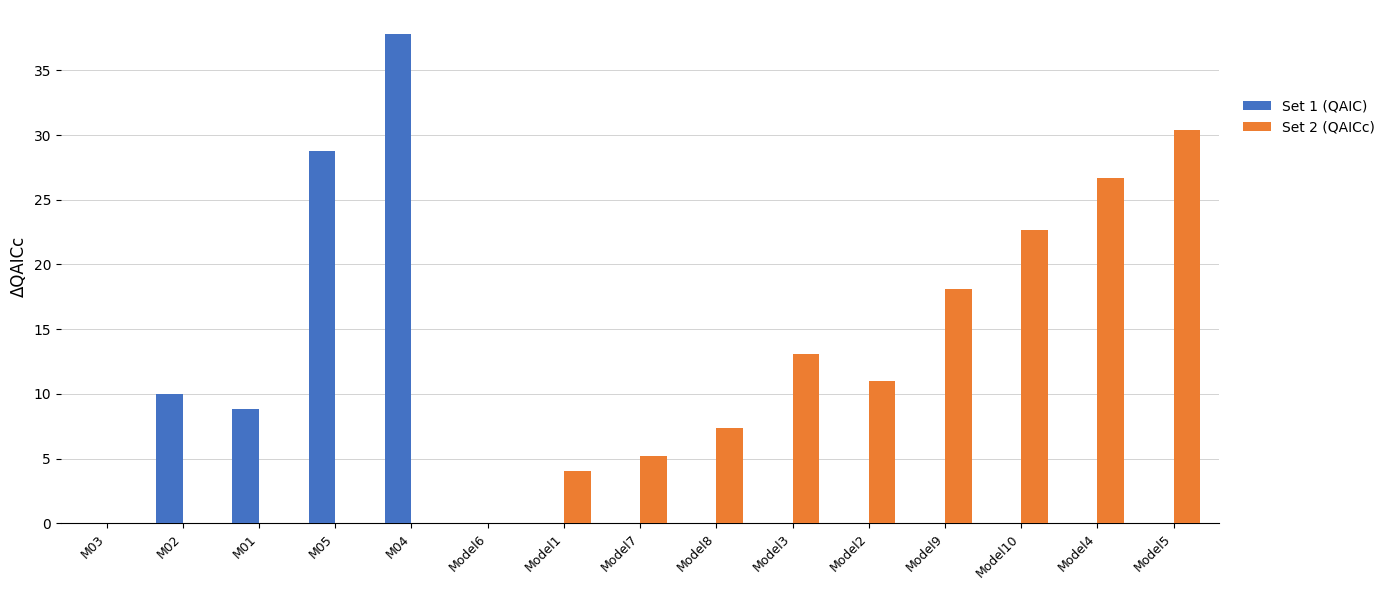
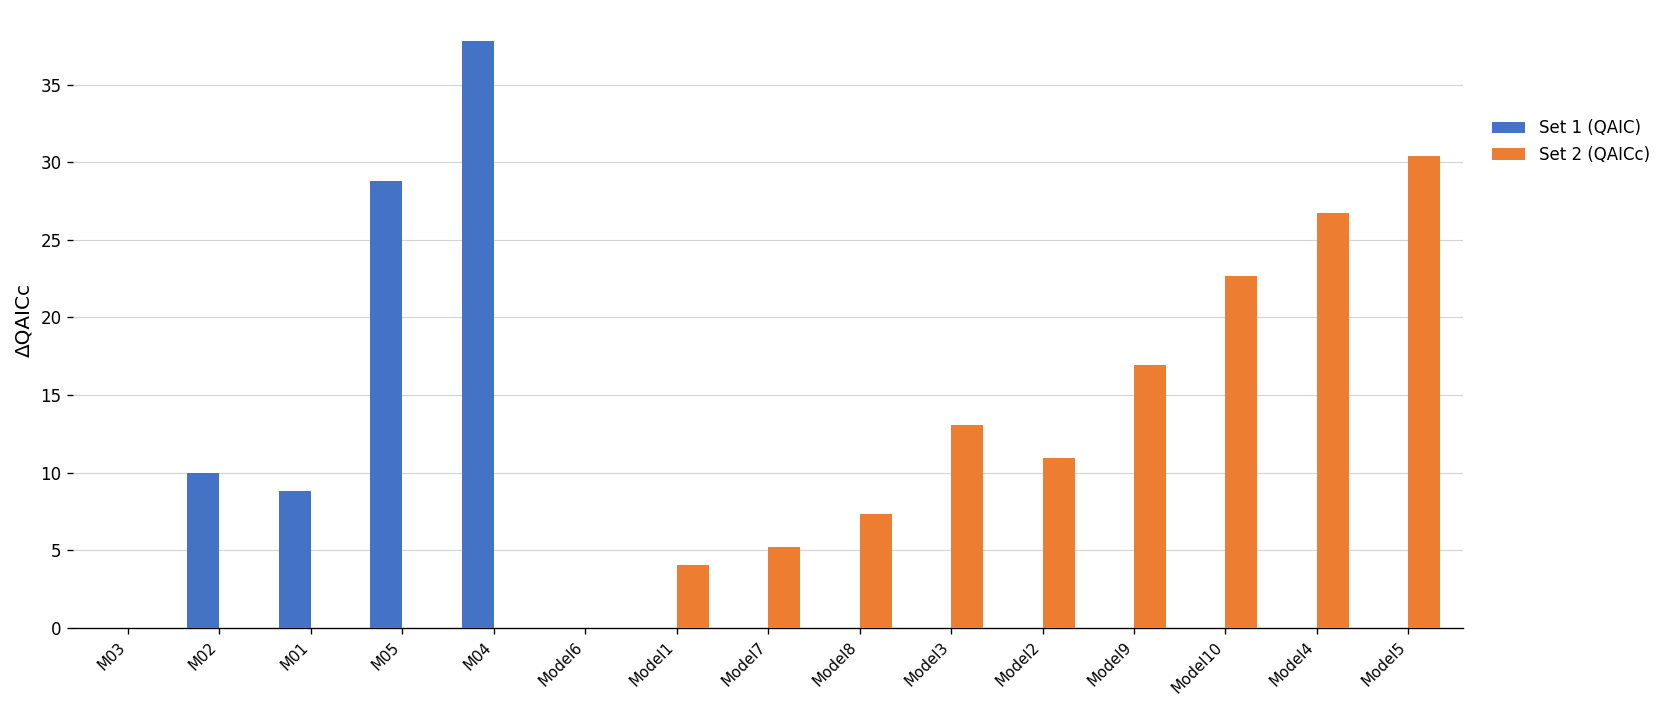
  {
    "Set 1 (QAIC)": {
      "M03": 0.0,
      "M02": 10.0,
      "M01": 8.8,
      "M05": 28.8,
      "M04": 37.8,
      "Model6": 0.0,
      "Model1": 0.0,
      "Model7": 0.0,
      "Model8": 0.0,
      "Model3": 0.0,
      "Model2": 0.0,
      "Model9": 0.0,
      "Model10": 0.0,
      "Model4": 0.0,
      "Model5": 0.0
    },
    "Set 2 (QAICc)": {
      "M03": 0.0,
      "M02": 0.0,
      "M01": 0.0,
      "M05": 0.0,
      "M04": 0.0,
      "Model6": 0.0,
      "Model1": 4.1,
      "Model7": 5.2,
      "Model8": 7.3,
      "Model3": 13.0,
      "Model2": 11.0,
-     "Model9": 18.1,
+     "Model9": 16.9,
      "Model10": 22.7,
      "Model4": 26.7,
      "Model5": 30.4
    }
  }
